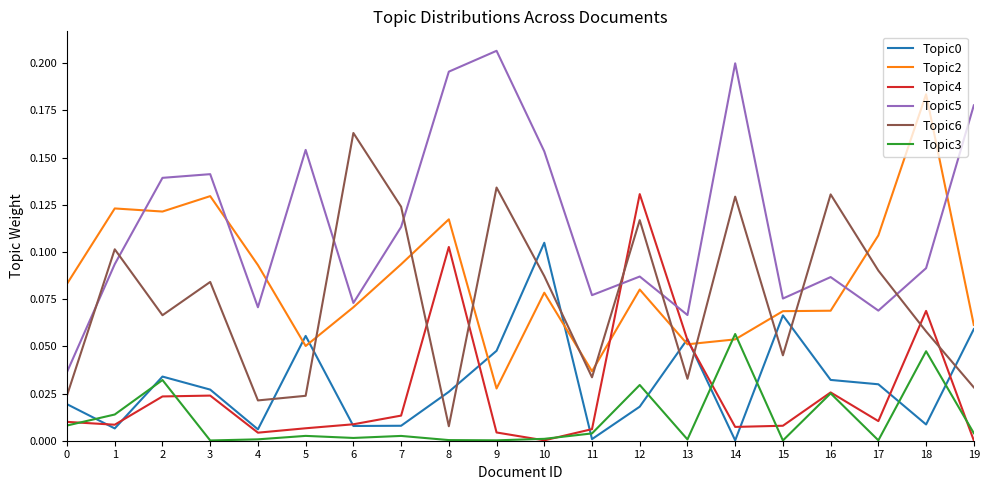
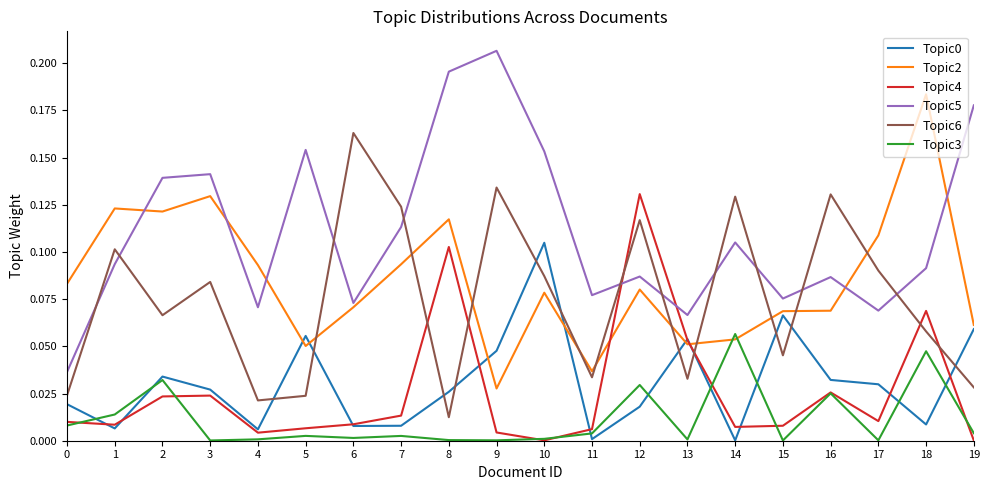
  {
    "Topic0": {
      "0": 0.019,
      "1": 0.007,
      "2": 0.034,
      "3": 0.027,
      "4": 0.006,
      "5": 0.056,
      "7": 0.008,
      "8": 0.026,
      "9": 0.048,
      "10": 0.105,
      "11": 0.001,
      "12": 0.018,
      "14": 0.000,
      "15": 0.066,
      "16": 0.032,
      "17": 0.030,
      "18": 0.009,
      "19": 0.059
    },
    "Topic2": {
      "0": 0.083,
      "1": 0.123,
      "2": 0.121,
      "3": 0.130,
      "4": 0.093,
      "5": 0.050,
      "6": 0.071,
      "7": 0.093,
      "8": 0.117,
      "9": 0.028,
      "10": 0.078,
      "11": 0.037,
      "12": 0.080,
      "13": 0.051,
      "14": 0.054,
      "15": 0.069,
      "16": 0.069,
      "17": 0.109,
      "19": 0.061
    },
    "Topic4": {
      "0": 0.010,
      "1": 0.008,
      "2": 0.023,
      "3": 0.024,
      "4": 0.004,
      "5": 0.007,
      "7": 0.013,
      "8": 0.103,
      "9": 0.004,
      "11": 0.006,
      "12": 0.131,
      "14": 0.007,
      "15": 0.008,
      "17": 0.010,
      "18": 0.069,
      "19": 0.000
    },
    "Topic5": {
      "0": 0.036,
      "1": 0.094,
      "2": 0.139,
      "3": 0.141,
      "4": 0.071,
      "5": 0.154,
      "6": 0.073,
      "7": 0.113,
      "8": 0.195,
      "9": 0.207,
      "10": 0.153,
      "11": 0.077,
      "12": 0.087,
      "13": 0.067,
-     "14": 0.200,
+     "14": 0.105,
      "15": 0.075,
      "16": 0.087,
      "17": 0.069,
      "18": 0.091,
      "19": 0.178
    },
    "Topic6": {
      "0": 0.024,
      "1": 0.101,
      "2": 0.066,
      "3": 0.084,
      "4": 0.021,
      "5": 0.024,
      "6": 0.163,
      "7": 0.124,
-     "8": 0.008,
+     "8": 0.012,
      "9": 0.134,
      "10": 0.087,
      "11": 0.034,
      "12": 0.117,
      "13": 0.033,
      "14": 0.129,
      "15": 0.045,
      "16": 0.130,
      "17": 0.090,
      "18": 0.058,
      "19": 0.028
    },
    "Topic3": {
      "0": 0.008,
      "1": 0.014,
      "2": 0.032,
      "3": 0.000,
      "4": 0.001,
      "5": 0.003,
      "6": 0.001,
      "7": 0.003,
      "8": 0.000,
      "9": 0.000,
      "11": 0.004,
      "12": 0.030,
      "13": 0.001,
      "14": 0.057,
      "15": 0.000,
      "17": 0.000,
      "18": 0.047,
      "19": 0.004
    }
  }
